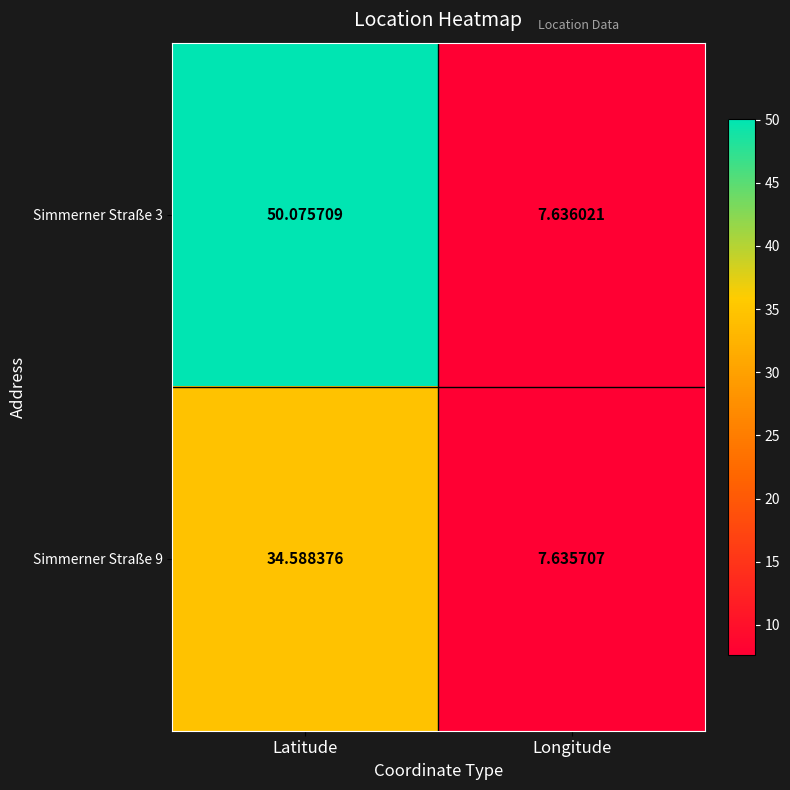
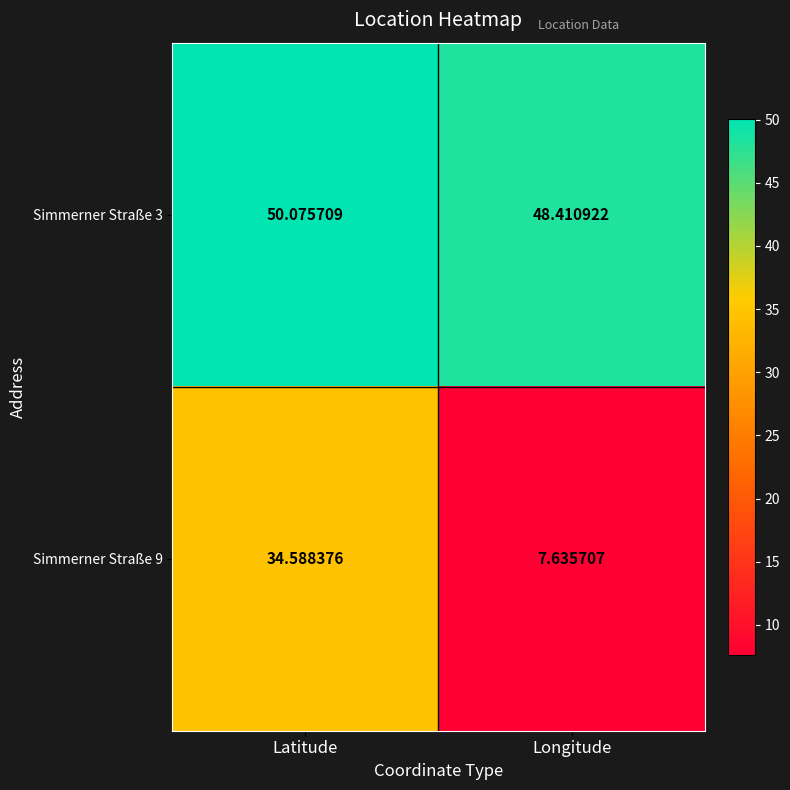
  {
    "Simmerner Straße 3": {
      "Latitude": 50.075709,
-     "Longitude": 7.636021
+     "Longitude": 48.410922
    },
    "Simmerner Straße 9": {
      "Latitude": 34.588376,
      "Longitude": 7.635707
    }
  }
